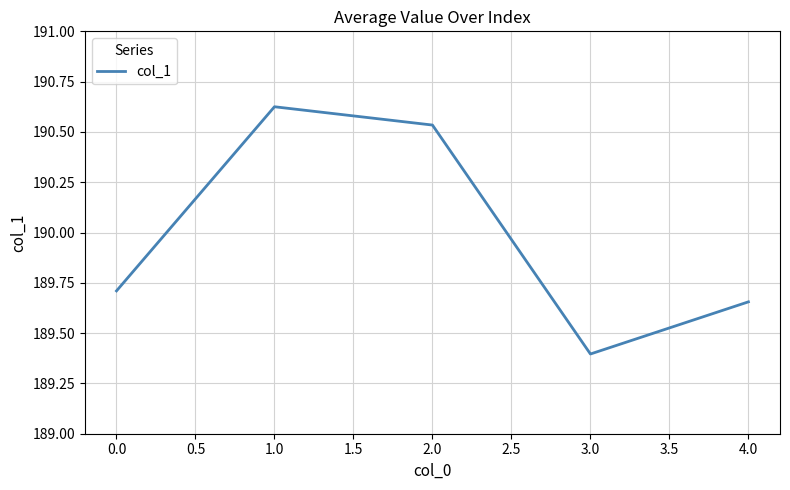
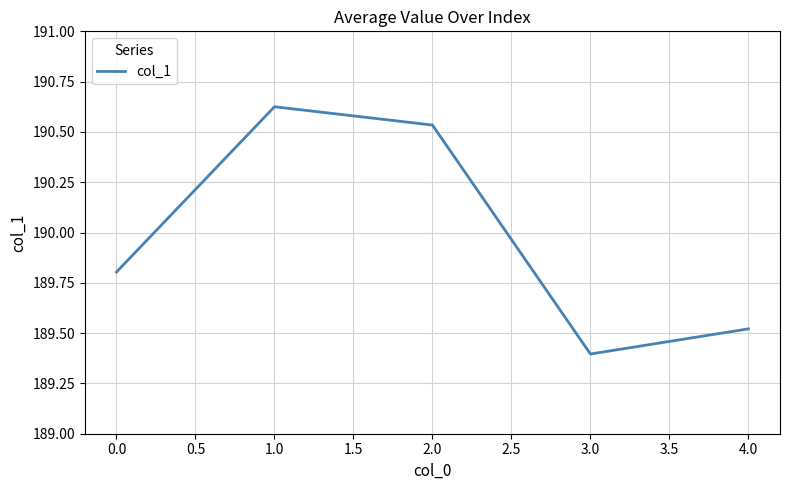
  {
-   "0.0": 189.71,
+   "0.0": 189.80,
    "1.0": 190.63,
    "2.0": 190.53,
    "3.0": 189.40,
-   "4.0": 189.66
+   "4.0": 189.52
  }
